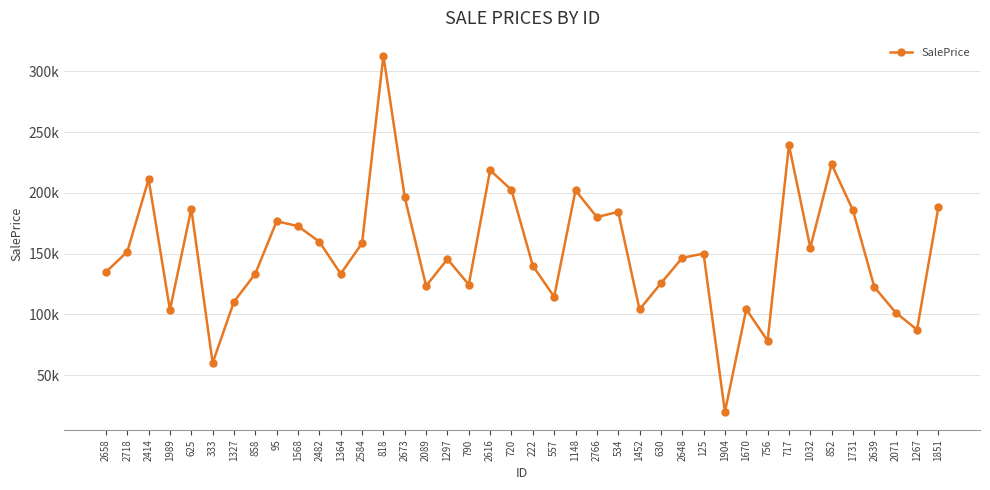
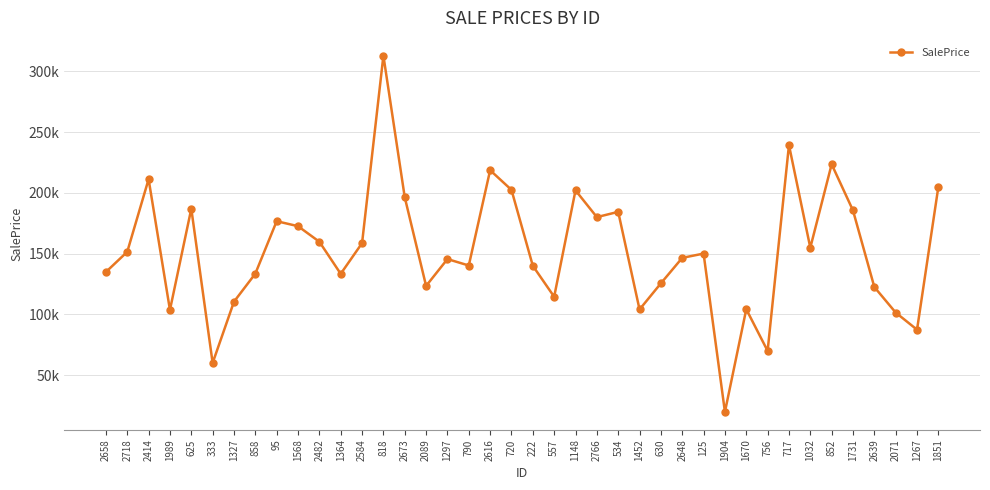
  {
    "2658": 135000,
    "2718": 152000,
    "2414": 211000,
    "1989": 104000,
    "625": 187000,
    "333": 60000,
    "1327": 111000,
    "858": 134000,
    "95": 177000,
    "1568": 173000,
    "2482": 160000,
    "1364": 133000,
    "2584": 159000,
    "818": 313000,
    "2673": 196000,
    "2089": 123000,
    "1297": 146000,
-   "790": 125000,
+   "790": 140000,
    "2616": 219000,
    "720": 202000,
    "222": 140000,
    "557": 115000,
    "1148": 202000,
    "2766": 180000,
    "534": 184000,
    "1452": 104000,
    "630": 126000,
    "2648": 147000,
    "125": 150000,
    "1904": 20000,
    "1670": 104000,
-   "756": 78000,
+   "756": 70000,
    "717": 239000,
    "1032": 155000,
    "852": 224000,
    "1731": 186000,
    "2639": 123000,
    "2071": 102000,
    "1267": 87000,
-   "1851": 188000
+   "1851": 205000
  }
